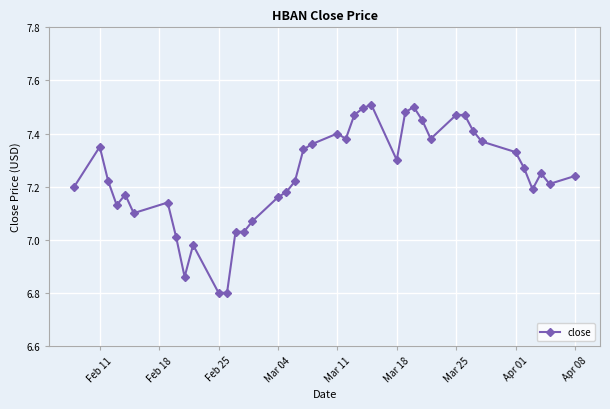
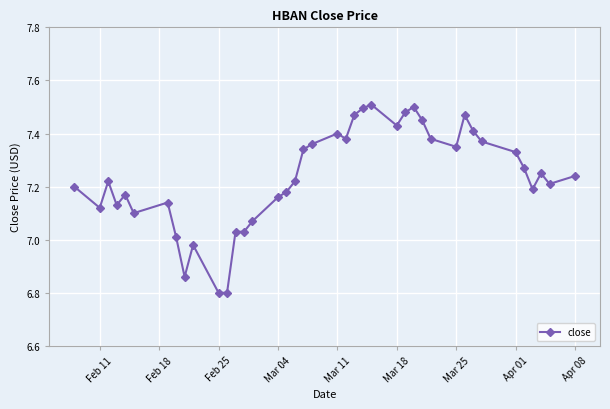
  {
-   "Feb 11": 7.35,
+   "Feb 11": 7.12,
    "Feb 25": 6.80,
    "Mar 04": 7.16,
    "Mar 11": 7.40,
-   "Mar 18": 7.30,
-   "Mar 25": 7.47,
+   "Mar 18": 7.43,
+   "Mar 25": 7.35,
    "Apr 01": 7.33,
    "Apr 08": 7.24
  }
